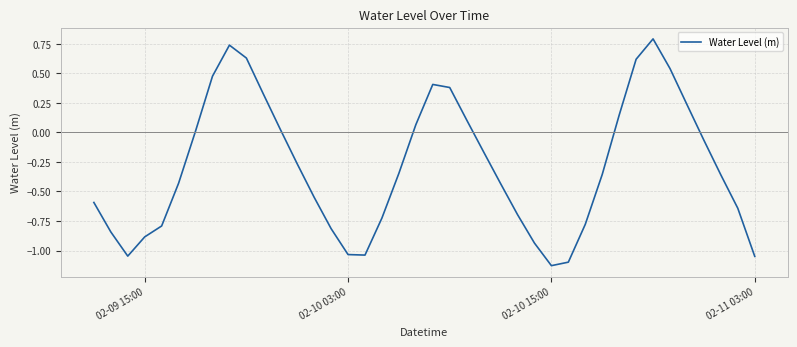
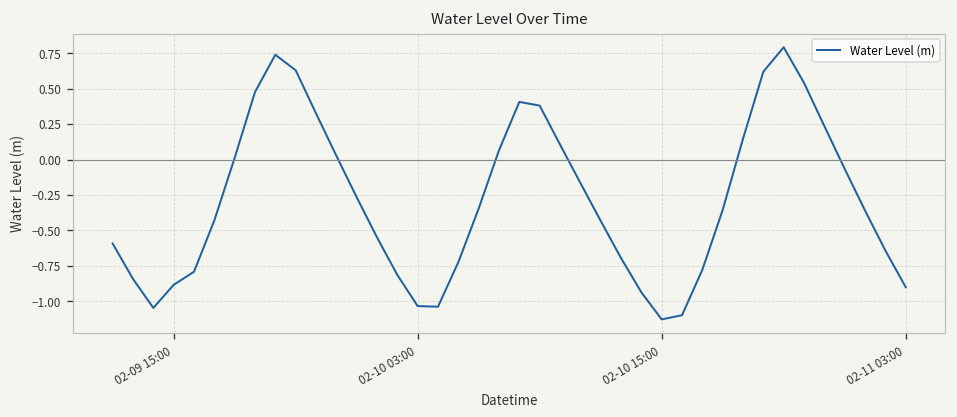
  {
    "02-09 15:00": -0.88,
    "02-10 03:00": -1.03,
    "02-10 15:00": -1.13,
-   "02-11 03:00": -1.05
+   "02-11 03:00": -0.90
  }
